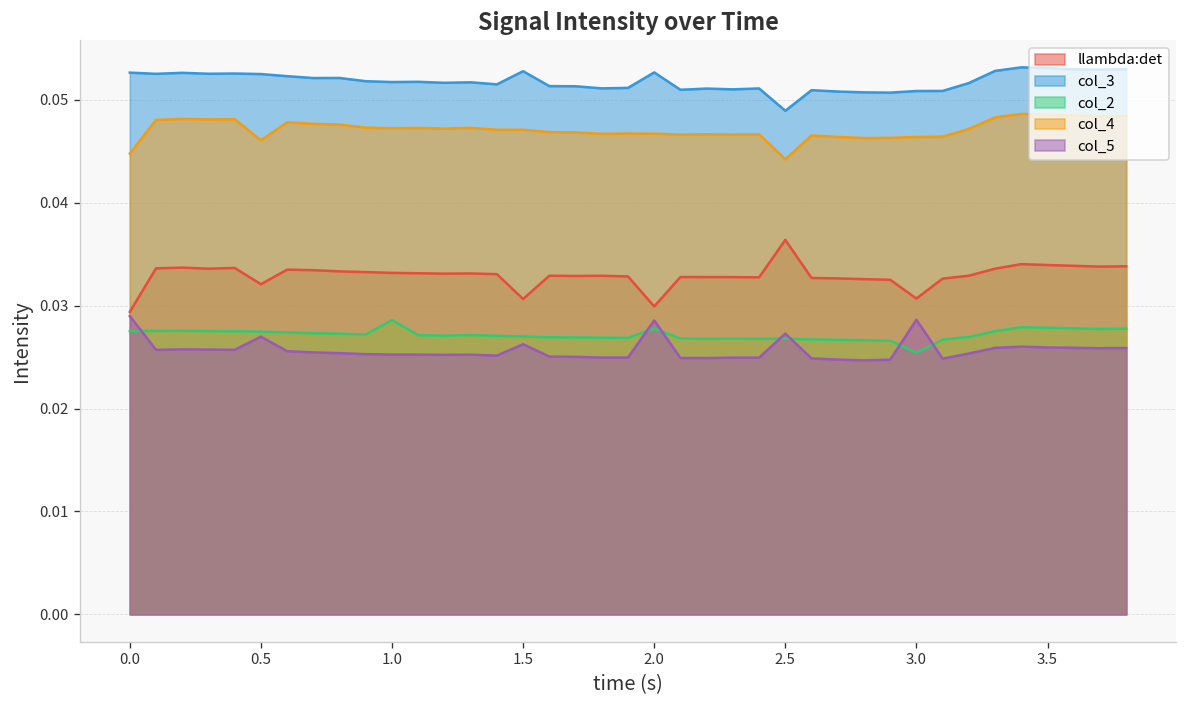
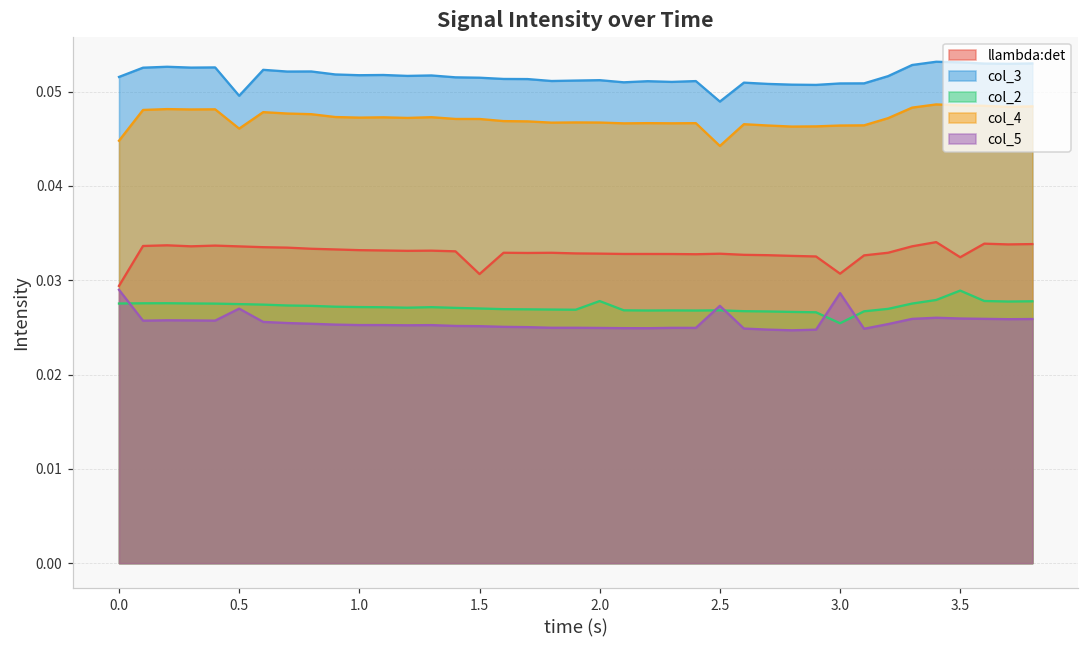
  {
    "llambda:det": {
      "0.0": 0.029,
-     "0.5": 0.032,
+     "0.5": 0.034,
      "1.0": 0.033,
      "1.5": 0.031,
-     "2.0": 0.030,
-     "2.5": 0.036,
+     "2.0": 0.033,
+     "2.5": 0.033,
      "3.0": 0.031,
-     "3.5": 0.034
+     "3.5": 0.032
    },
    "col_3": {
-     "0.0": 0.053,
-     "0.5": 0.053,
+     "0.0": 0.052,
+     "0.5": 0.050,
      "1.0": 0.052,
-     "1.5": 0.053,
-     "2.0": 0.053,
+     "1.5": 0.051,
+     "2.0": 0.051,
      "2.5": 0.049,
      "3.0": 0.051
    },
    "col_2": {
      "0.0": 0.028,
      "0.5": 0.027,
-     "1.0": 0.029,
+     "1.0": 0.027,
      "1.5": 0.027,
      "2.0": 0.028,
      "2.5": 0.027,
      "3.0": 0.025,
-     "3.5": 0.028
+     "3.5": 0.029
    },
    "col_4": {
      "0.0": 0.045,
      "0.5": 0.046,
      "1.0": 0.047,
      "1.5": 0.047,
      "2.0": 0.047,
      "2.5": 0.044,
      "3.0": 0.046
    },
    "col_5": {
      "0.0": 0.029,
      "0.5": 0.027,
      "1.0": 0.025,
-     "1.5": 0.026,
-     "2.0": 0.029,
+     "1.5": 0.025,
+     "2.0": 0.025,
      "2.5": 0.027,
      "3.0": 0.029,
      "3.5": 0.026
    }
  }
